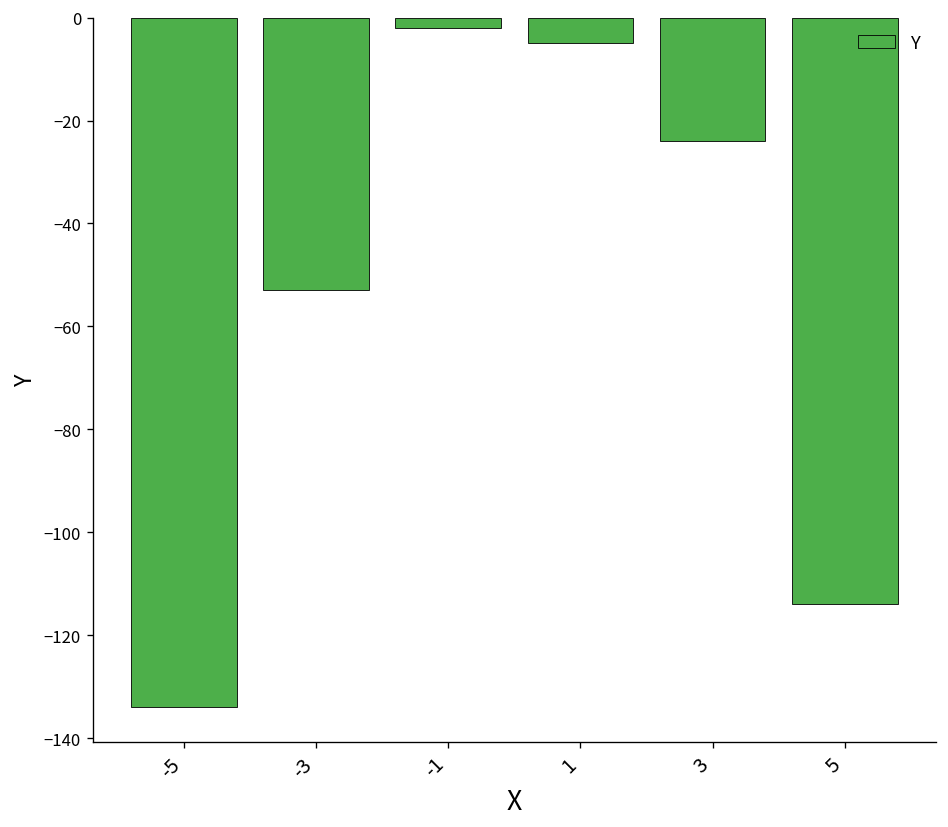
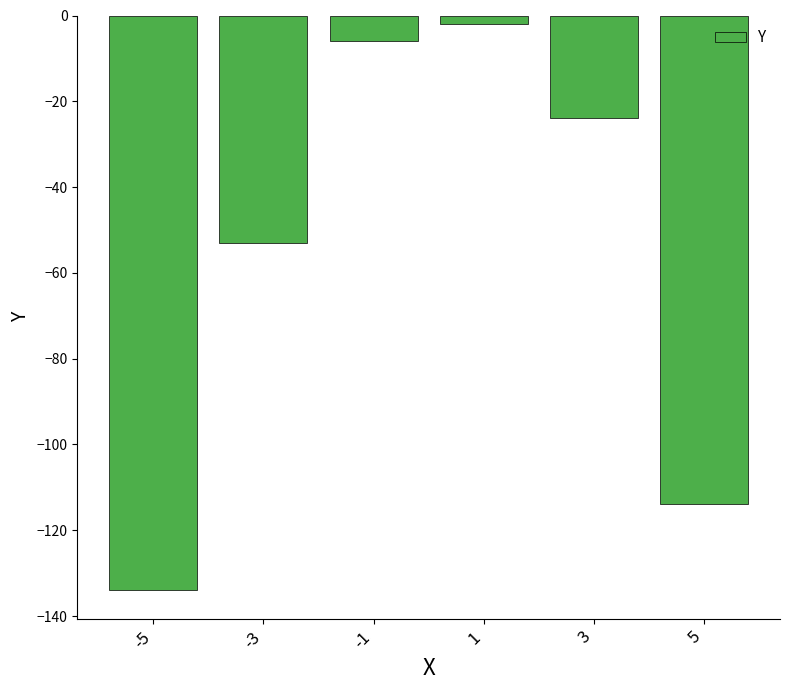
  {
    "-5": -134,
    "-3": -53,
-   "-1": -2,
-   "1": -5,
+   "-1": -6,
+   "1": -2,
    "3": -24,
    "5": -114
  }
